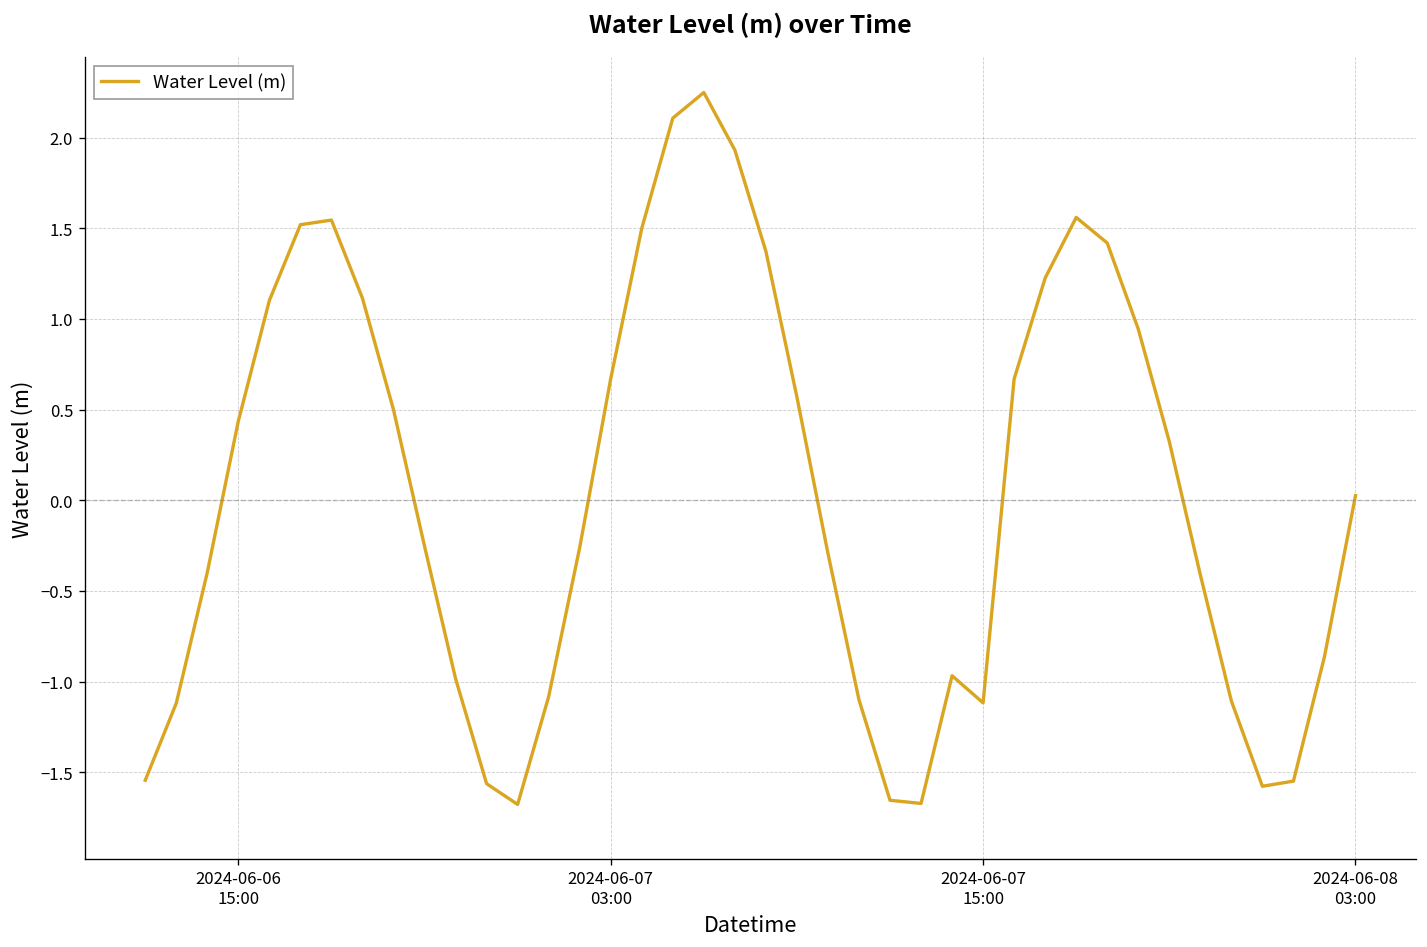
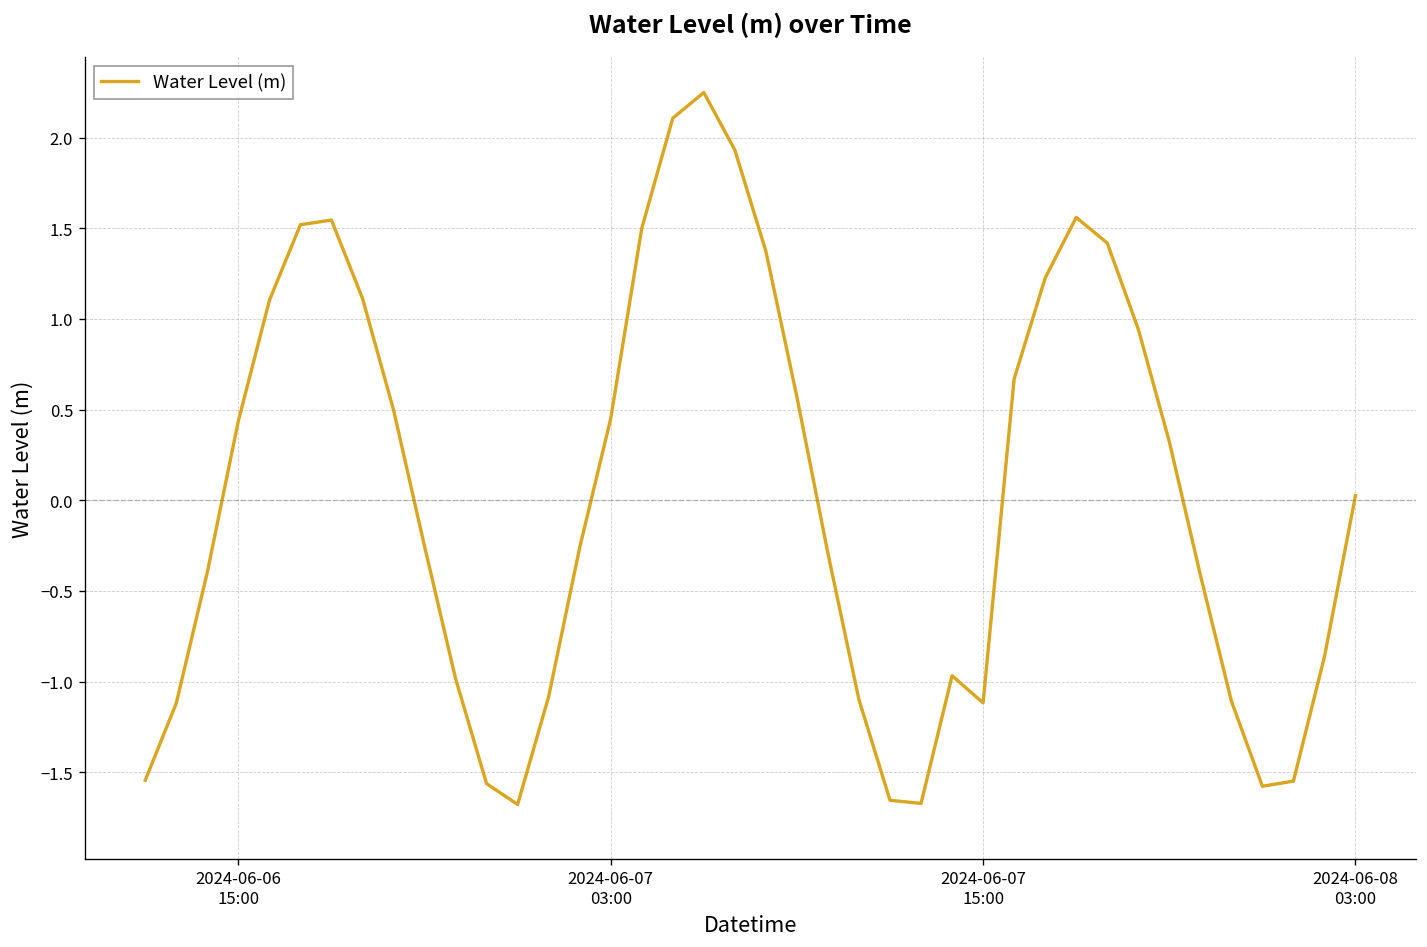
  {
    "2024-06-06 15:00": 0.44,
-   "2024-06-07 03:00": 0.67,
+   "2024-06-07 03:00": 0.45,
    "2024-06-07 15:00": -1.12,
    "2024-06-08 03:00": 0.03
  }
